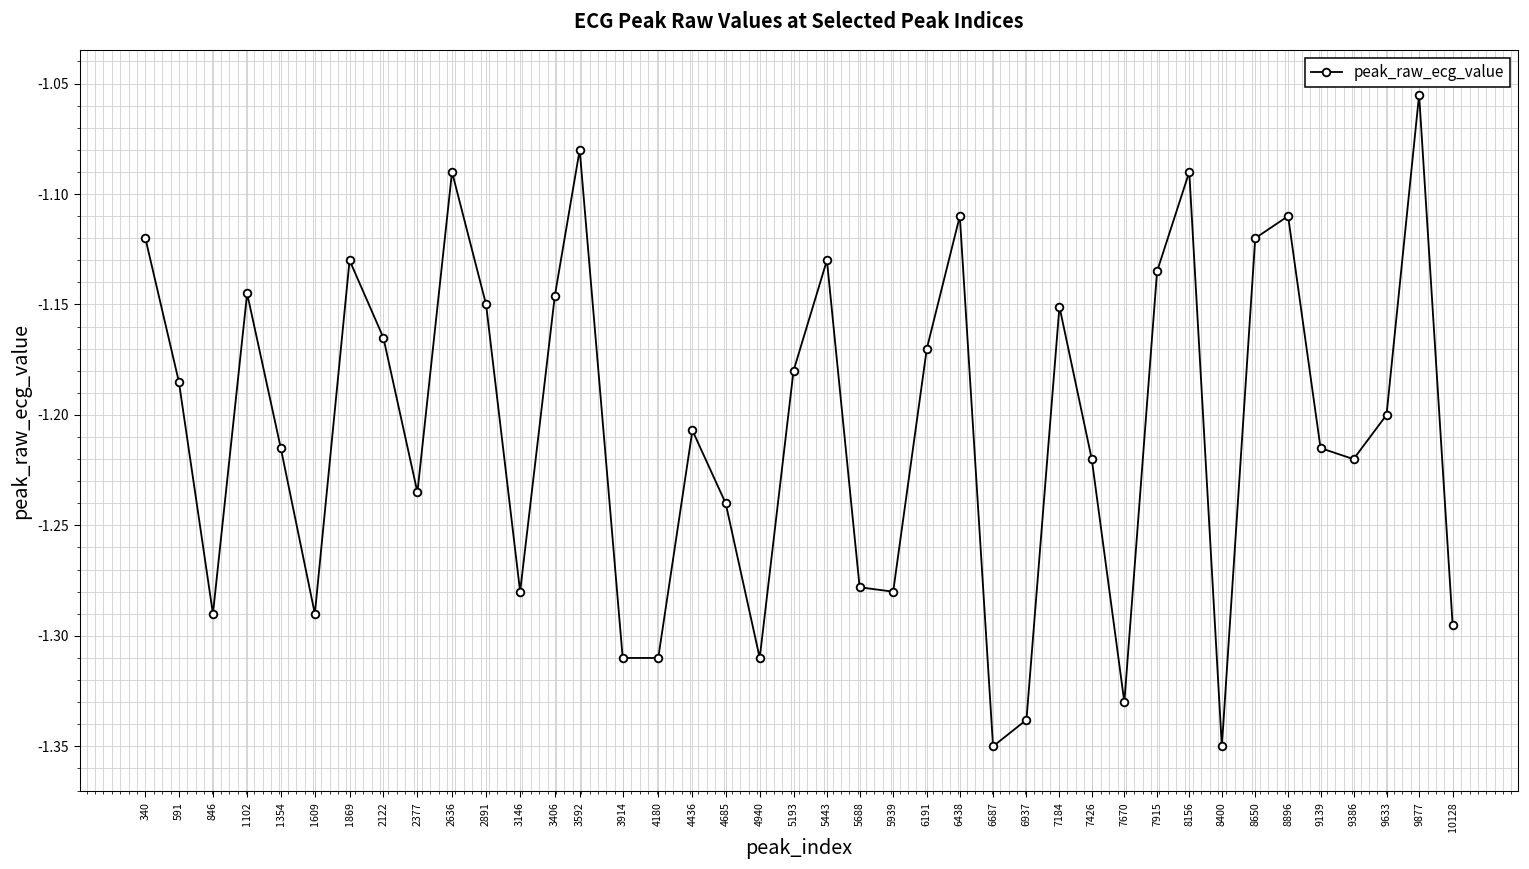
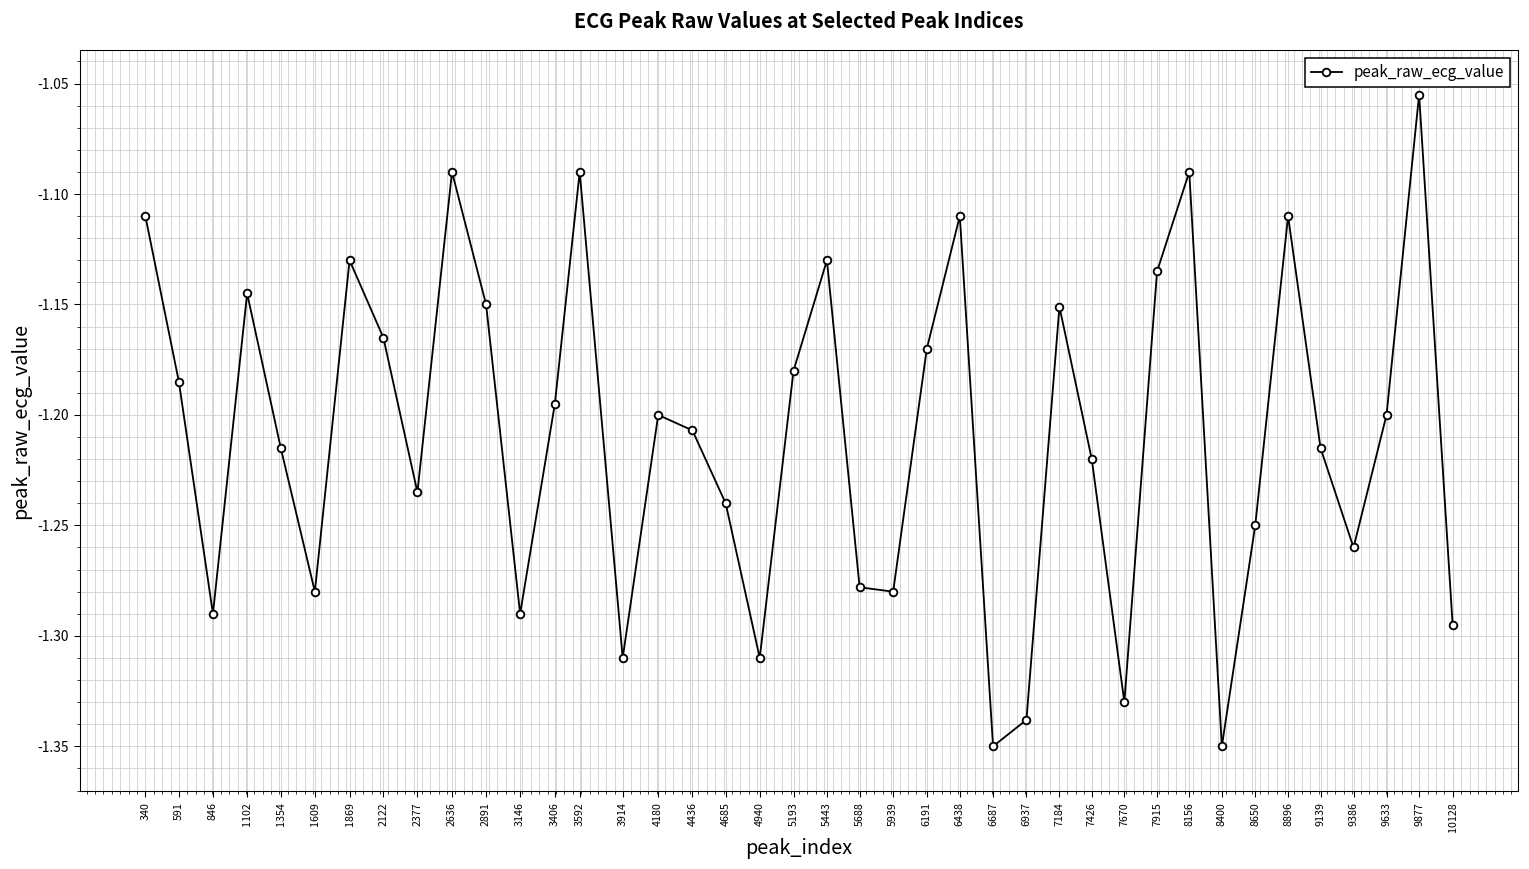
  {
-   "340": -1.12,
+   "340": -1.11,
    "591": -1.185,
    "846": -1.290,
    "1102": -1.145,
    "1354": -1.215,
-   "1609": -1.29,
+   "1609": -1.28,
    "1869": -1.130,
    "2122": -1.165,
    "2377": -1.235,
    "2636": -1.090,
    "2891": -1.150,
-   "3146": -1.28,
-   "3406": -1.146,
-   "3592": -1.08,
+   "3146": -1.29,
+   "3406": -1.195,
+   "3592": -1.09,
    "3914": -1.310,
-   "4180": -1.31,
+   "4180": -1.20,
    "4436": -1.207,
    "4685": -1.240,
    "4940": -1.310,
    "5193": -1.180,
    "5443": -1.130,
    "5688": -1.278,
    "5939": -1.280,
    "6191": -1.170,
    "6438": -1.110,
    "6687": -1.350,
    "6937": -1.338,
    "7184": -1.151,
    "7426": -1.220,
    "7670": -1.330,
    "7915": -1.135,
    "8156": -1.090,
    "8400": -1.350,
-   "8650": -1.12,
+   "8650": -1.25,
    "8896": -1.110,
    "9139": -1.215,
-   "9386": -1.22,
+   "9386": -1.26,
    "9633": -1.200,
    "9877": -1.055,
    "10128": -1.295
  }
